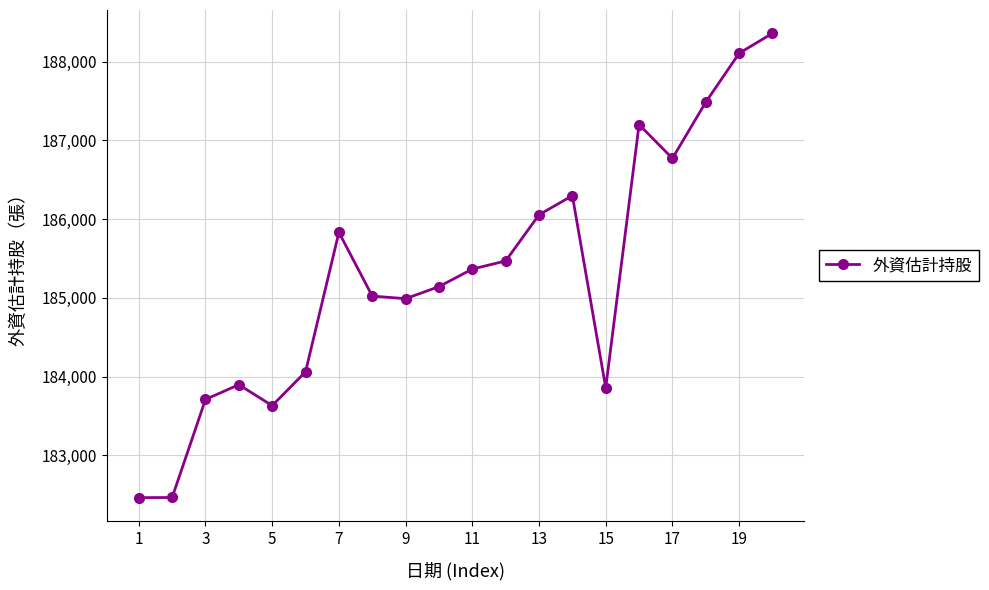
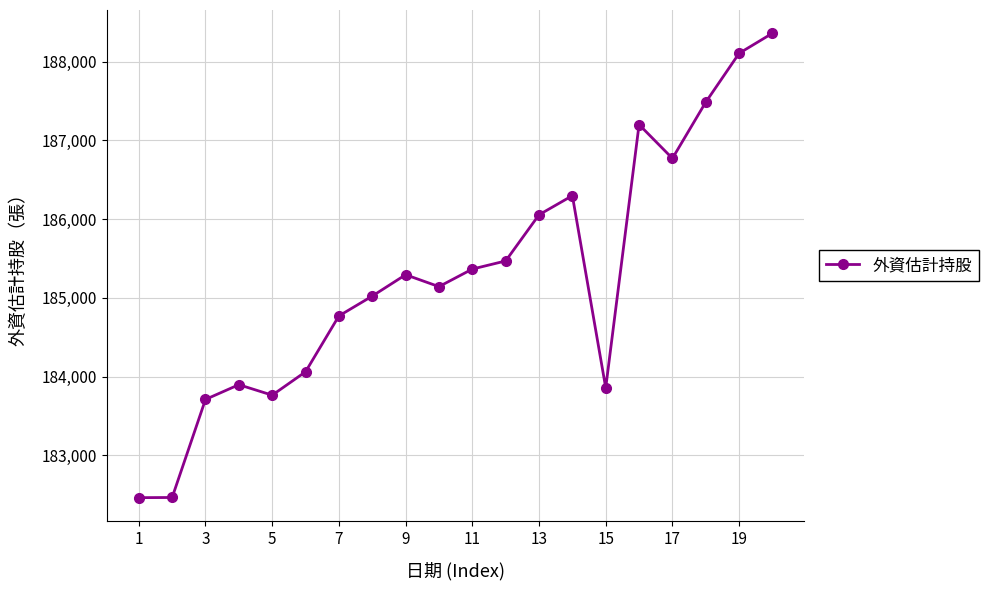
  {
    "1": "182,500",
    "3": "183,700",
-   "5": "183,600",
-   "7": "185,800",
-   "9": "185,000",
+   "5": "183,800",
+   "7": "184,800",
+   "9": "185,300",
    "11": "185,400",
    "13": "186,100",
    "15": "183,900",
    "17": "186,800",
    "19": "188,100"
  }
